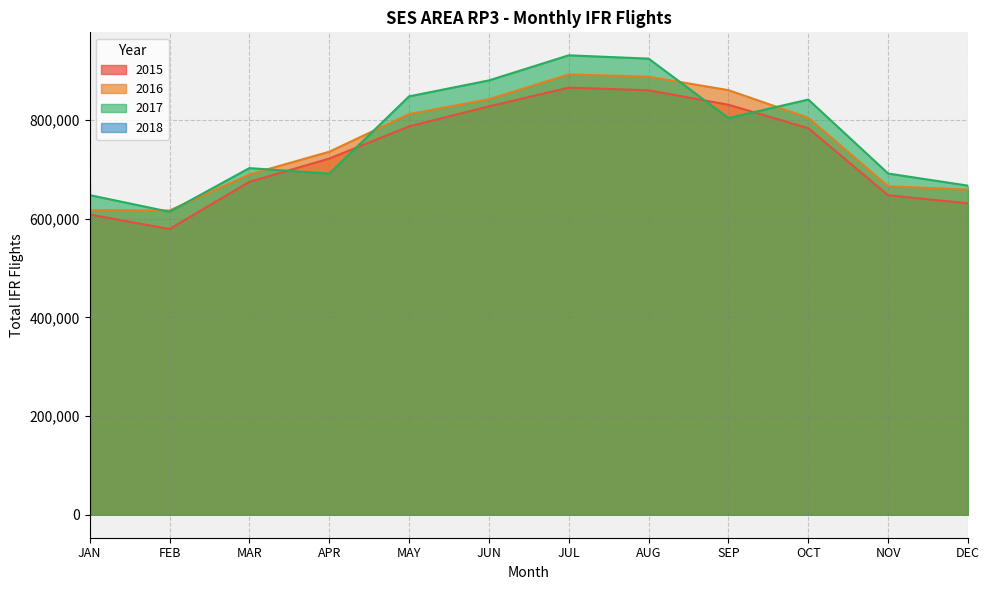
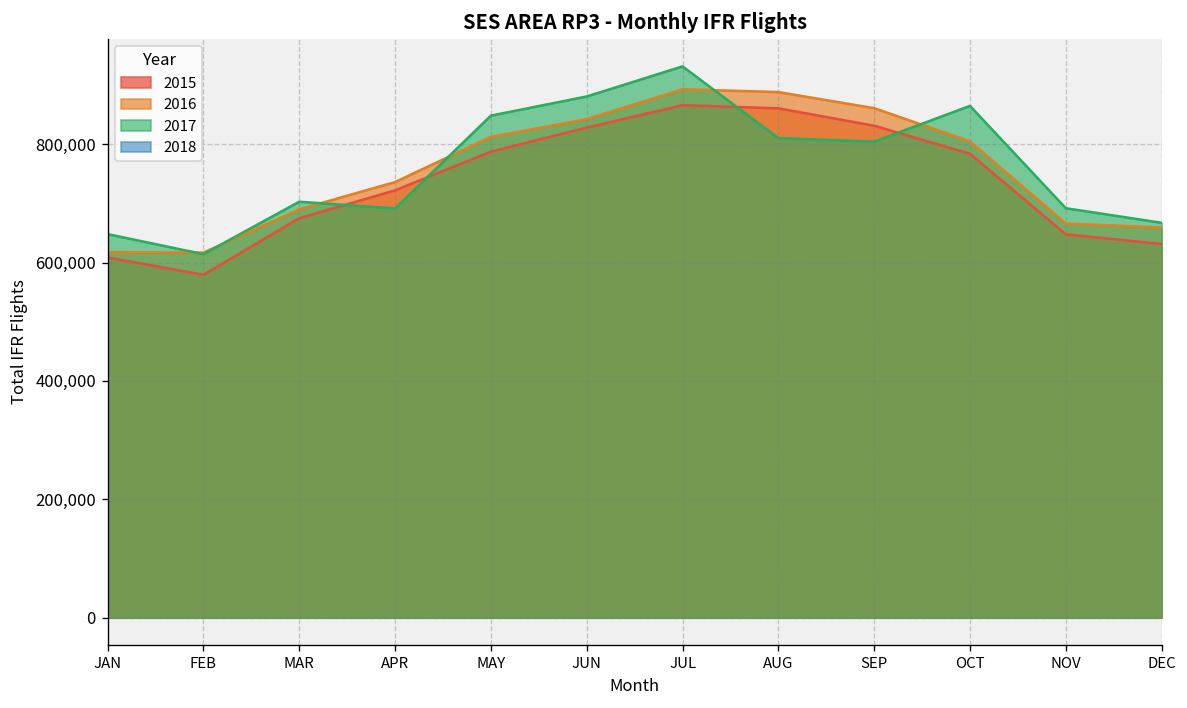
  {
    "2017": {
      "JAN": "650,000",
      "MAR": "700,000",
      "APR": "690,000",
      "MAY": "850,000",
      "JUN": "880,000",
      "JUL": "930,000",
-     "AUG": "920,000",
+     "AUG": "810,000",
      "SEP": "800,000",
-     "OCT": "840,000",
+     "OCT": "860,000",
      "NOV": "690,000",
      "DEC": "670,000"
    }
  }
